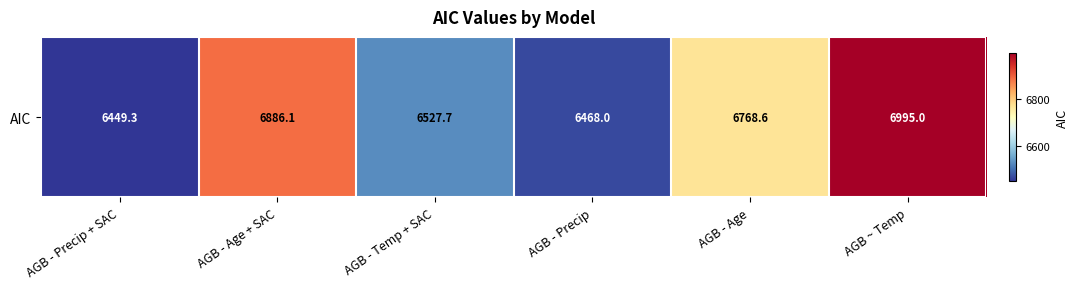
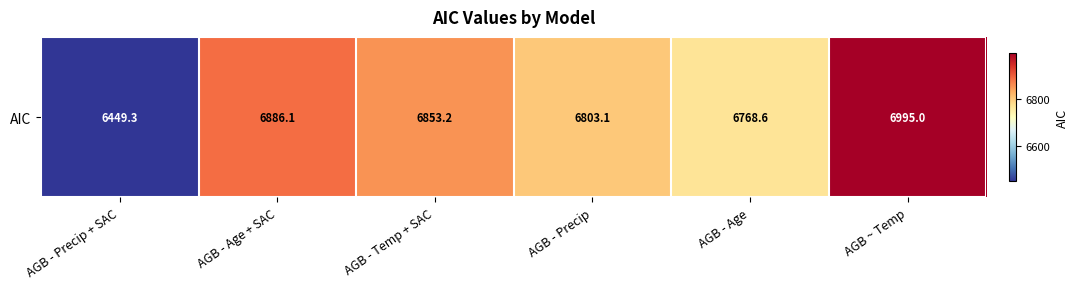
  {
    "AIC": {
      "AGB - Precip + SAC": 6449.3,
      "AGB - Age + SAC": 6886.1,
-     "AGB - Temp + SAC": 6527.7,
-     "AGB - Precip": 6468.0,
+     "AGB - Temp + SAC": 6853.2,
+     "AGB - Precip": 6803.1,
      "AGB - Age": 6768.6,
      "AGB ~ Temp": 6995.0
    }
  }
